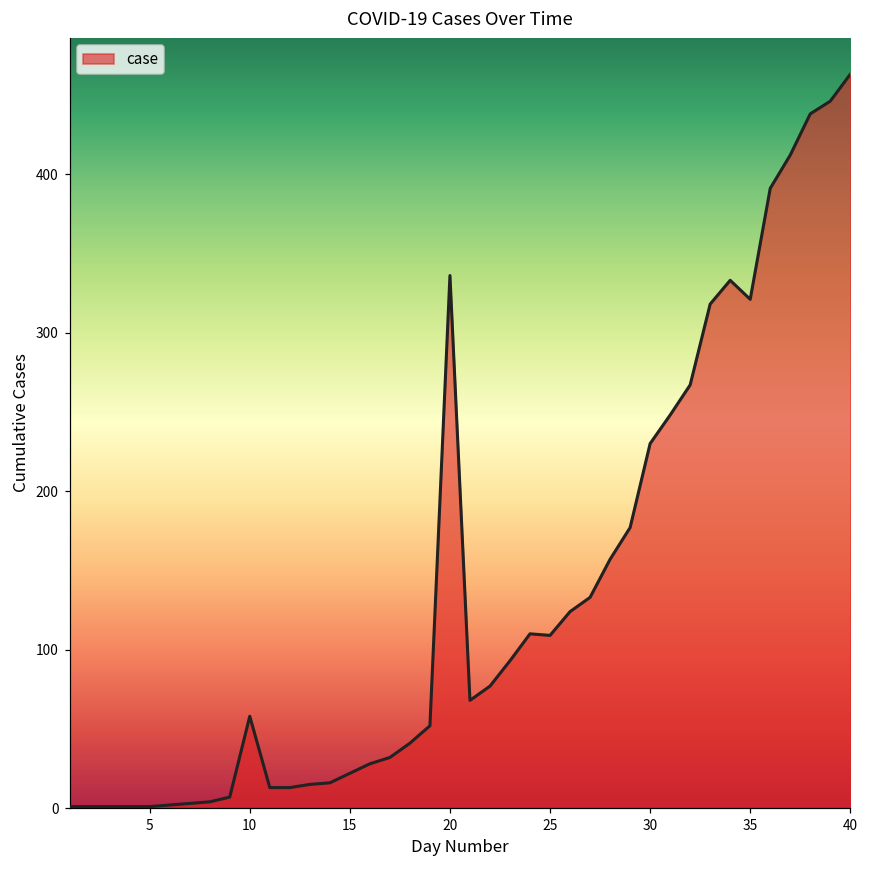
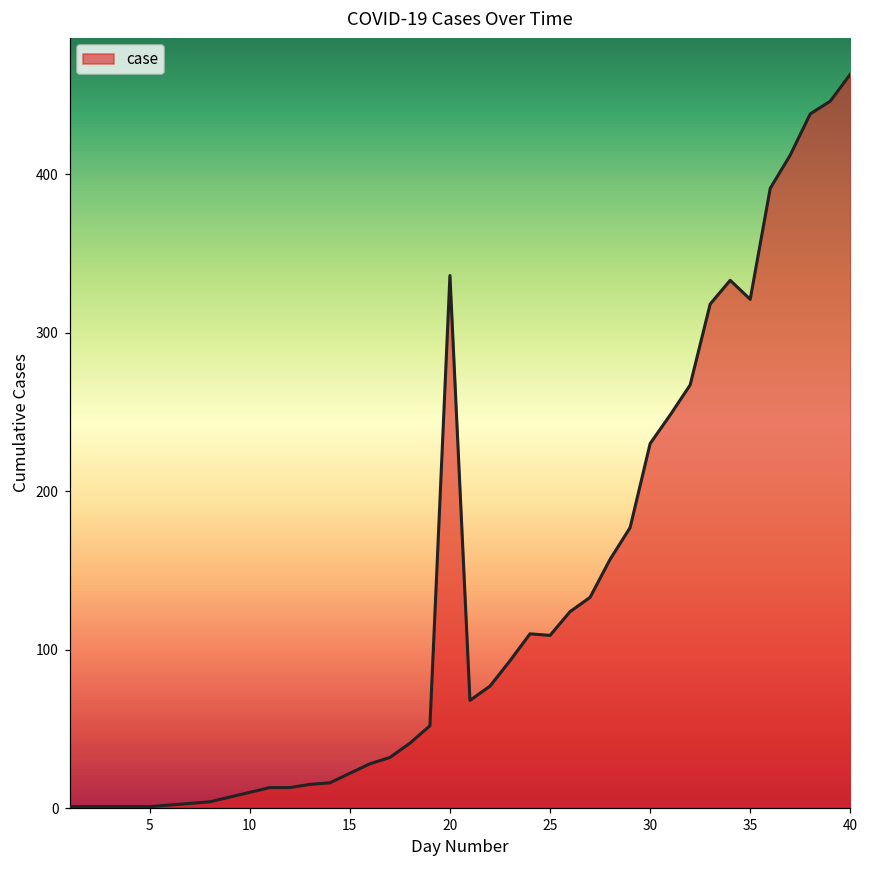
  {
    "5": 1,
-   "10": 58,
+   "10": 10,
    "15": 22,
    "20": 336,
    "25": 109,
    "30": 230,
    "35": 321,
    "40": 463
  }
